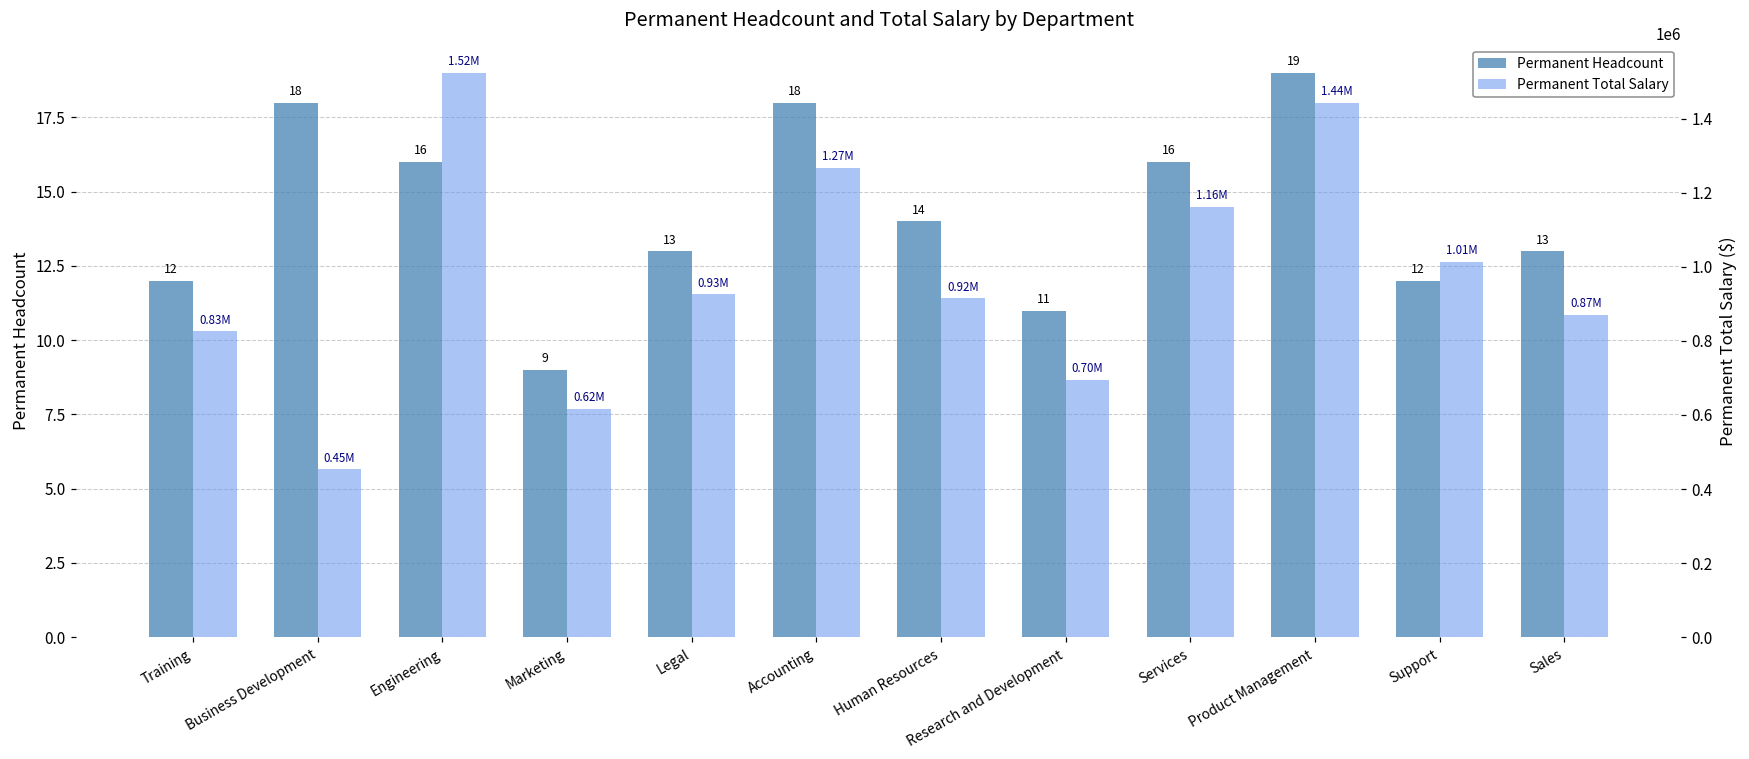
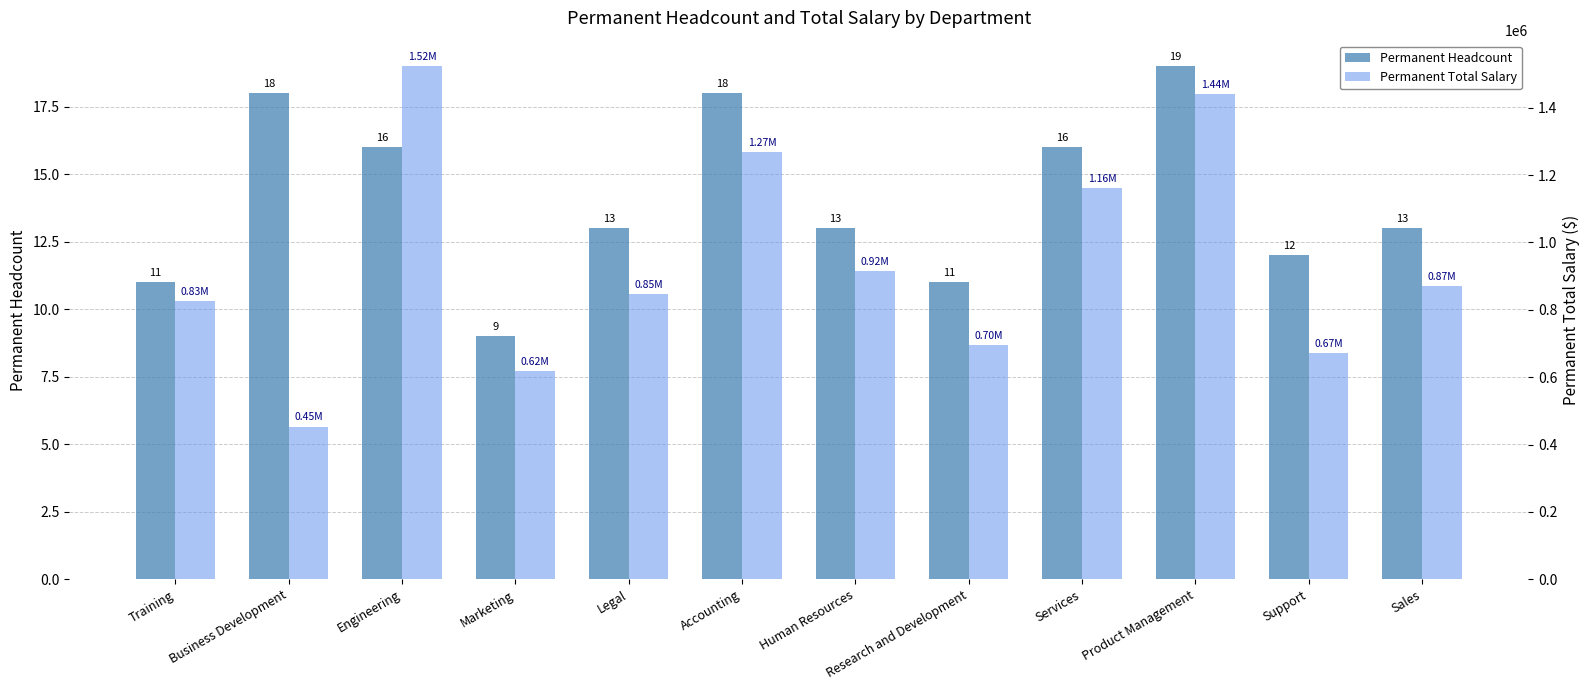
  {
    "Permanent Headcount": {
-     "Training": "12",
+     "Training": "11",
      "Business Development": "18",
      "Engineering": "16",
      "Marketing": "9",
      "Legal": "13",
      "Accounting": "18",
-     "Human Resources": "14",
+     "Human Resources": "13",
      "Research and Development": "11",
      "Services": "16",
      "Product Management": "19",
      "Support": "12",
      "Sales": "13"
    },
    "Permanent Total Salary": {
      "Training": "0.83M",
      "Business Development": "0.45M",
      "Engineering": "1.52M",
      "Marketing": "0.62M",
-     "Legal": "0.93M",
+     "Legal": "0.85M",
      "Accounting": "1.27M",
      "Human Resources": "0.92M",
      "Research and Development": "0.70M",
      "Services": "1.16M",
      "Product Management": "1.44M",
-     "Support": "1.01M",
+     "Support": "0.67M",
      "Sales": "0.87M"
    }
  }
